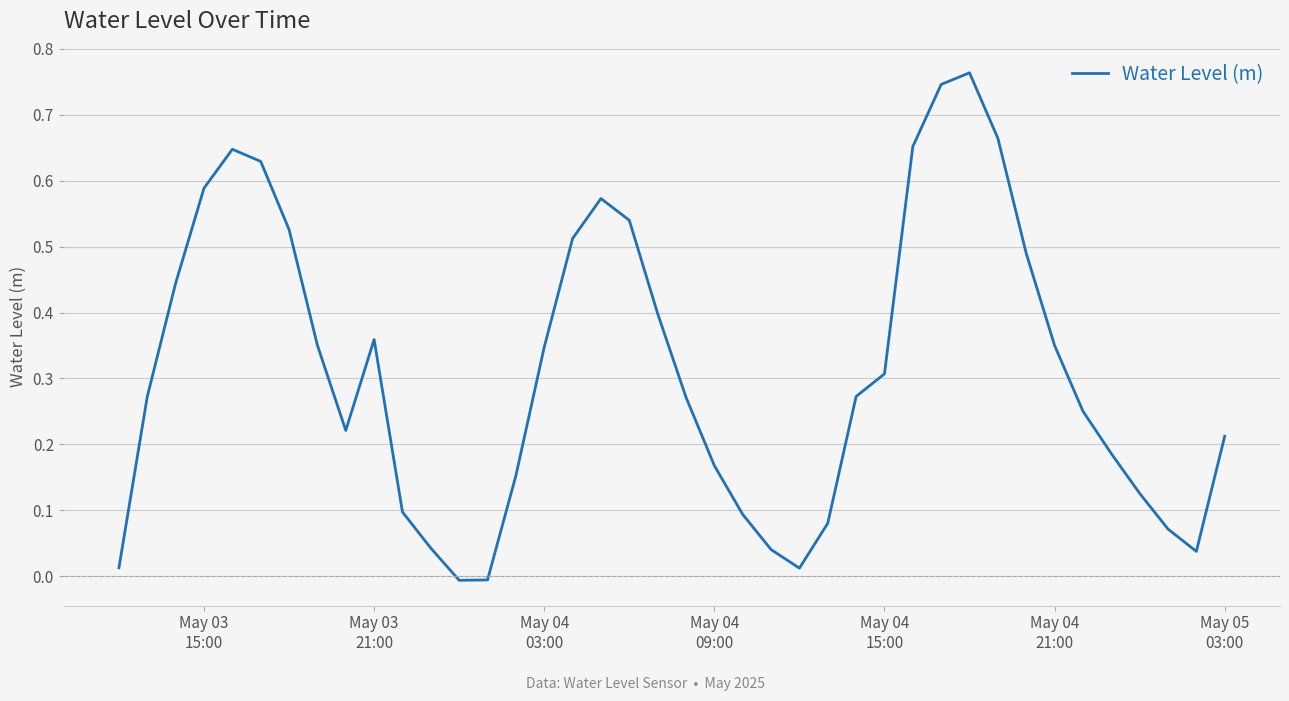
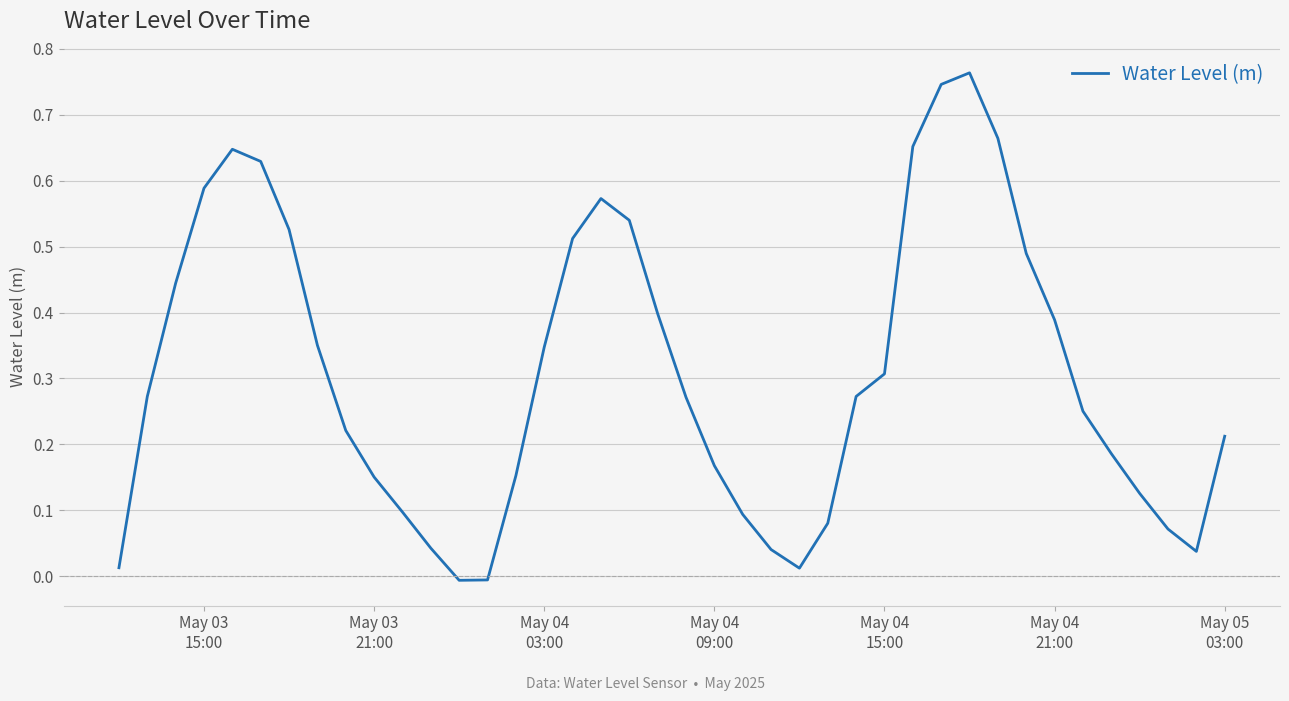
  {
    "May 03 15:00": 0.59,
-   "May 03 21:00": 0.36,
+   "May 03 21:00": 0.15,
    "May 04 03:00": 0.35,
    "May 04 09:00": 0.17,
    "May 04 15:00": 0.31,
-   "May 04 21:00": 0.35,
+   "May 04 21:00": 0.39,
    "May 05 03:00": 0.21
  }
